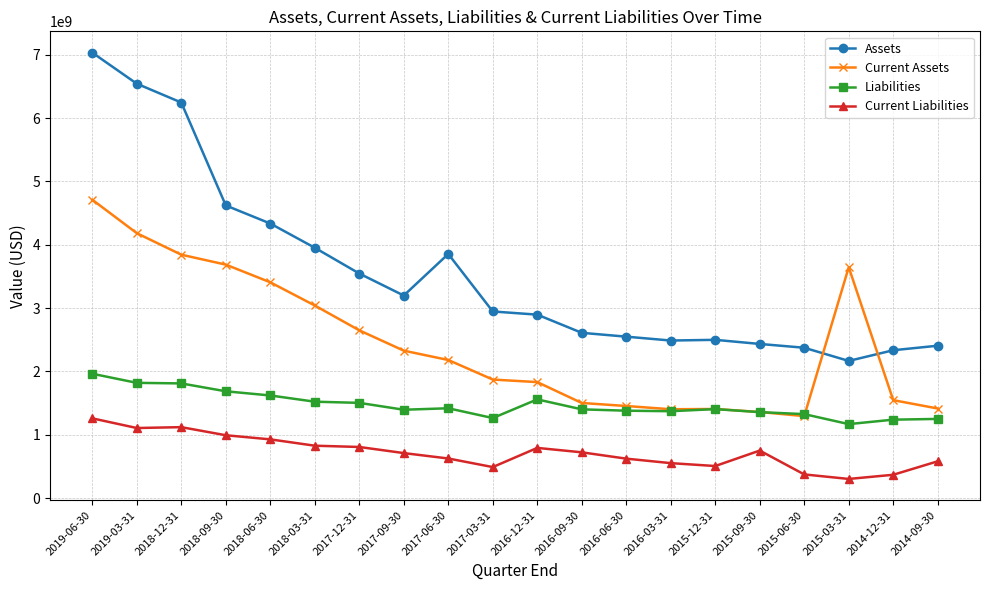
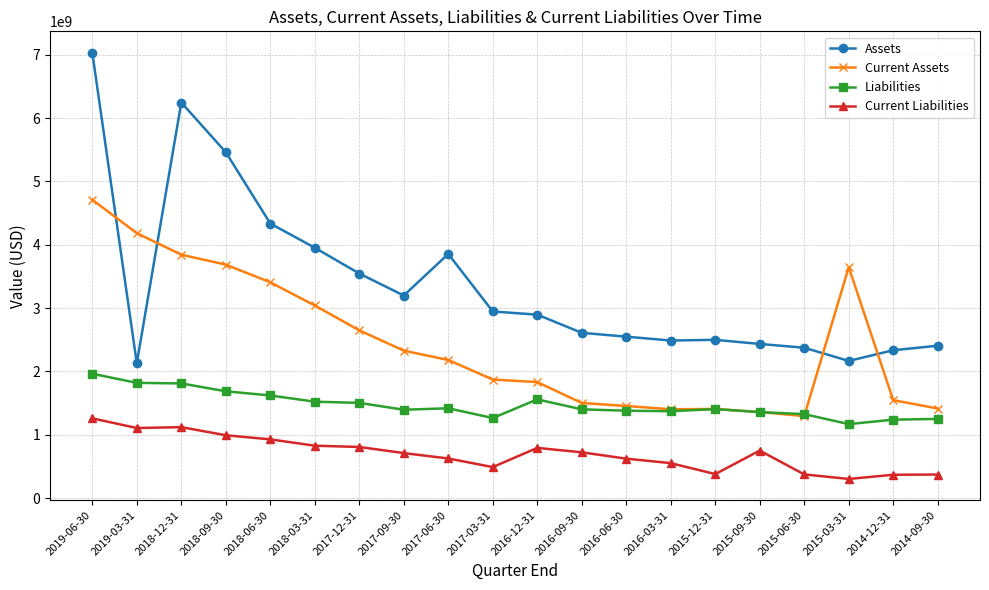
  {
    "Assets": {
      "2019-06-30": 7000000000,
-     "2019-03-31": 6500000000,
+     "2019-03-31": 2100000000,
      "2018-12-31": 6200000000,
-     "2018-09-30": 4600000000,
+     "2018-09-30": 5500000000,
      "2018-06-30": 4300000000,
      "2018-03-31": 4000000000,
      "2017-12-31": 3500000000,
      "2017-09-30": 3200000000,
      "2017-06-30": 3900000000,
      "2017-03-31": 2900000000,
      "2016-12-31": 2900000000,
      "2016-09-30": 2600000000,
      "2016-06-30": 2500000000,
      "2016-03-31": 2500000000,
      "2015-12-31": 2500000000,
      "2015-09-30": 2400000000,
      "2015-06-30": 2400000000,
      "2015-03-31": 2200000000,
      "2014-12-31": 2300000000,
      "2014-09-30": 2400000000
    },
    "Current Assets": {
      "2019-06-30": 4700000000,
      "2019-03-31": 4200000000,
      "2018-12-31": 3800000000,
      "2018-09-30": 3700000000,
      "2018-06-30": 3400000000,
      "2018-03-31": 3000000000,
      "2017-12-31": 2600000000,
      "2017-09-30": 2300000000,
      "2017-06-30": 2200000000,
      "2017-03-31": 1900000000,
      "2016-12-31": 1800000000,
      "2016-09-30": 1500000000,
      "2016-06-30": 1500000000,
      "2015-03-31": 3600000000,
      "2014-12-31": 1500000000,
      "2014-09-30": 1400000000
    },
    "Liabilities": {
      "2019-06-30": 2000000000,
      "2019-03-31": 1800000000,
      "2018-12-31": 1800000000,
      "2018-09-30": 1700000000,
      "2018-06-30": 1600000000,
      "2018-03-31": 1500000000,
      "2017-12-31": 1500000000,
      "2017-09-30": 1400000000,
      "2017-06-30": 1400000000,
      "2017-03-31": 1300000000,
      "2016-12-31": 1600000000,
      "2016-09-30": 1400000000,
      "2016-06-30": 1400000000,
      "2015-03-31": 1200000000,
      "2014-12-31": 1200000000,
      "2014-09-30": 1300000000
    },
    "Current Liabilities": {
      "2019-06-30": 1300000000,
      "2019-03-31": 1100000000,
      "2018-12-31": 1100000000,
      "2018-09-30": 1000000000,
      "2018-06-30": 900000000,
      "2018-03-31": 800000000,
      "2017-12-31": 800000000,
      "2017-09-30": 700000000,
      "2017-06-30": 600000000,
      "2017-03-31": 500000000,
      "2016-12-31": 800000000,
      "2016-09-30": 700000000,
      "2016-06-30": 600000000,
      "2016-03-31": 600000000,
-     "2015-12-31": 500000000,
+     "2015-12-31": 400000000,
      "2015-09-30": 800000000,
      "2015-06-30": 400000000,
      "2015-03-31": 300000000,
      "2014-12-31": 400000000,
-     "2014-09-30": 600000000
+     "2014-09-30": 400000000
    }
  }
